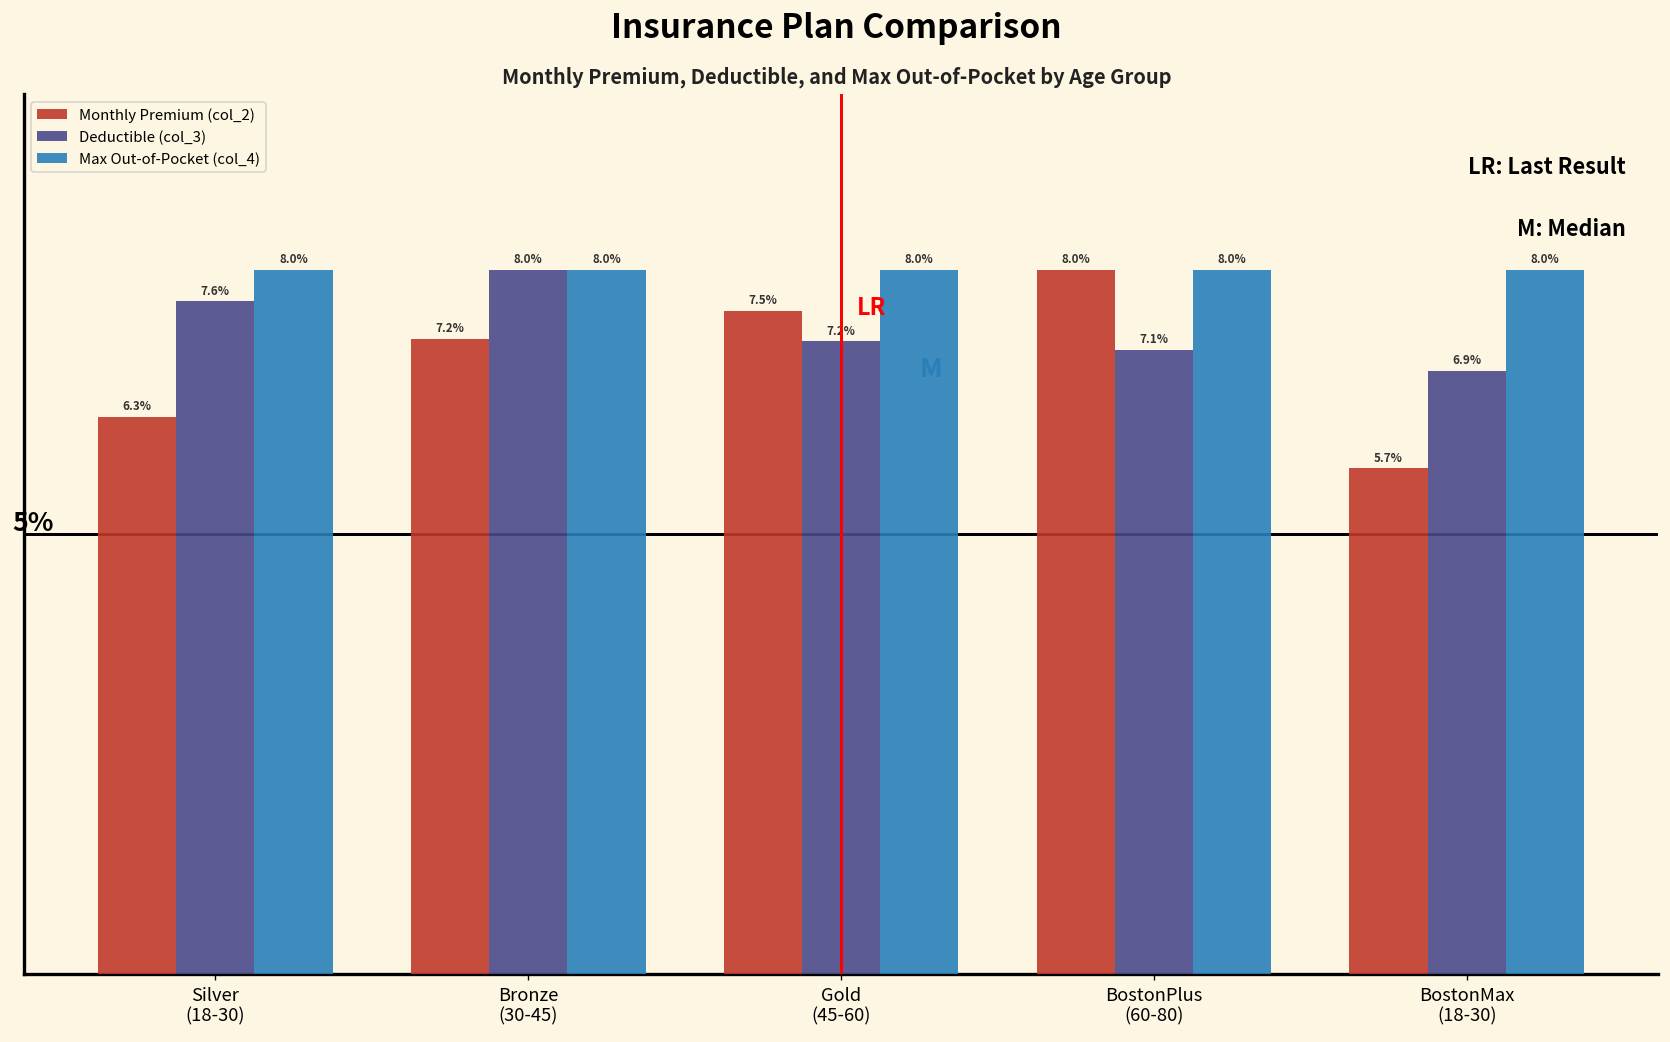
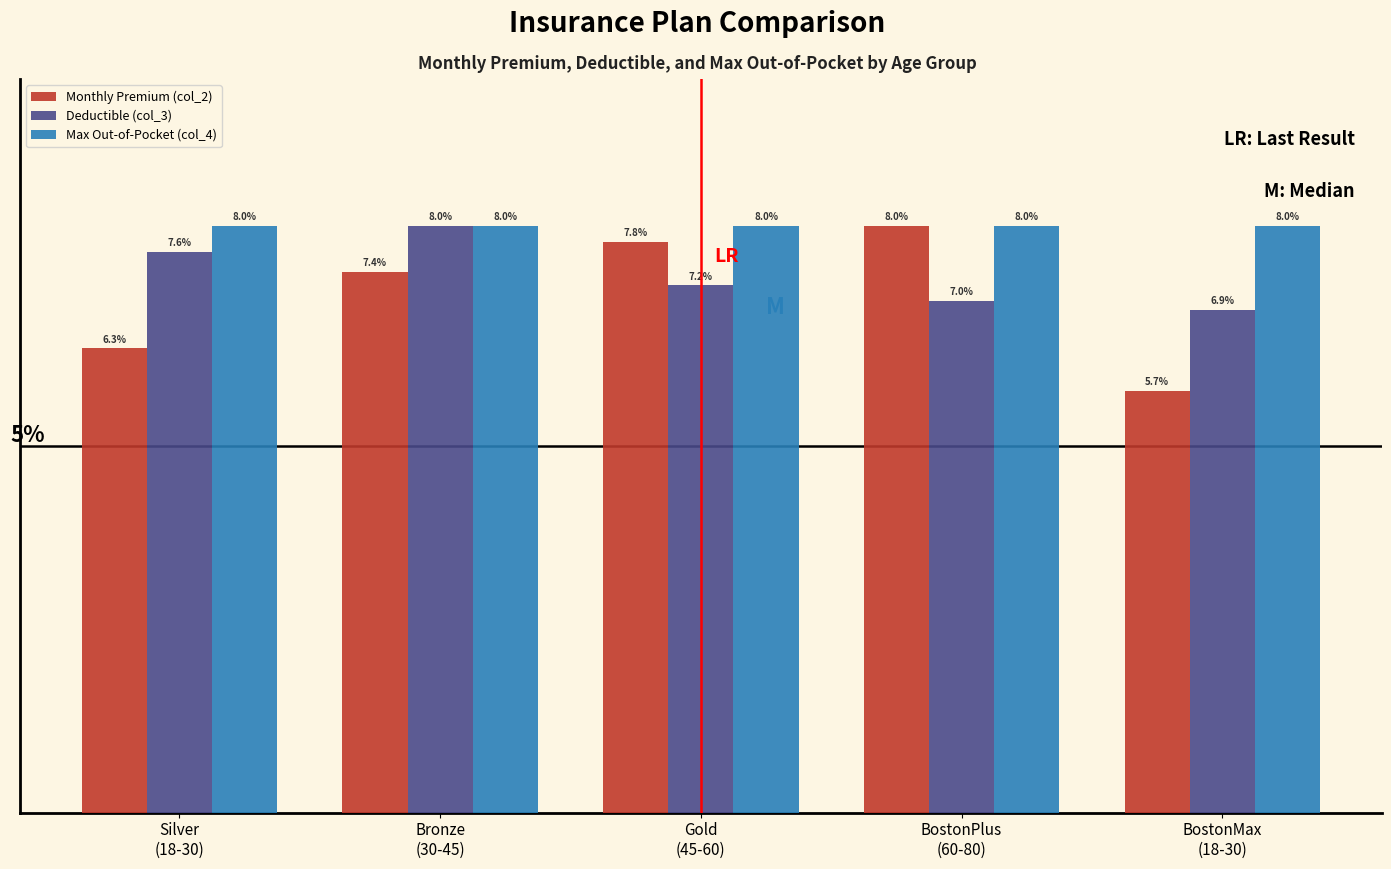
  {
    "Monthly Premium (col_2)": {
      "Silver (18-30)": "6.3%",
-     "Bronze (30-45)": "7.2%",
-     "Gold (45-60)": "7.5%",
+     "Bronze (30-45)": "7.4%",
+     "Gold (45-60)": "7.8%",
      "BostonPlus (60-80)": "8.0%",
      "BostonMax (18-30)": "5.7%"
    },
    "Deductible (col_3)": {
      "Silver (18-30)": "7.6%",
      "Bronze (30-45)": "8.0%",
      "Gold (45-60)": "7.2%",
-     "BostonPlus (60-80)": "7.1%",
+     "BostonPlus (60-80)": "7.0%",
      "BostonMax (18-30)": "6.9%"
    },
    "Max Out-of-Pocket (col_4)": {
      "Silver (18-30)": "8.0%",
      "Bronze (30-45)": "8.0%",
      "Gold (45-60)": "8.0%",
      "BostonPlus (60-80)": "8.0%",
      "BostonMax (18-30)": "8.0%"
    }
  }
